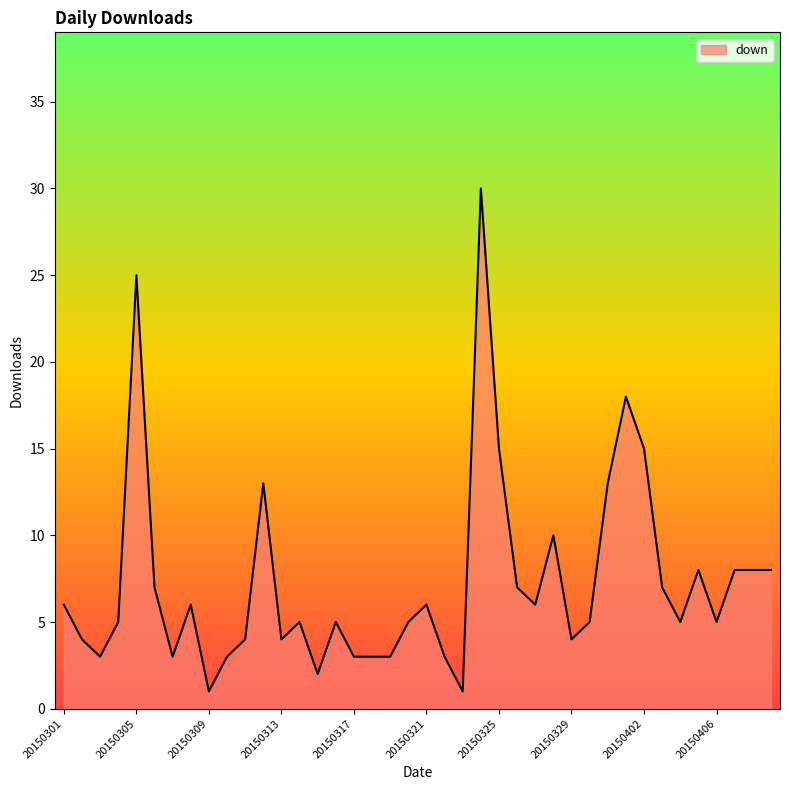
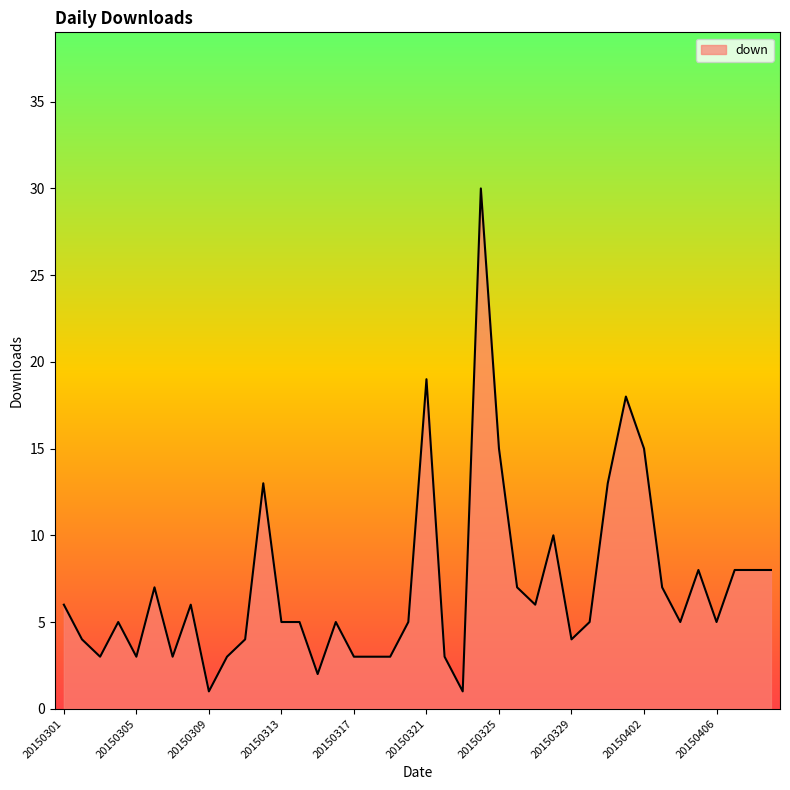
  {
    "20150301": 6,
-   "20150305": 25,
+   "20150305": 3,
    "20150309": 1,
-   "20150313": 4,
+   "20150313": 5,
    "20150317": 3,
-   "20150321": 6,
+   "20150321": 19,
    "20150325": 15,
    "20150329": 4,
    "20150402": 15,
    "20150406": 5
  }
